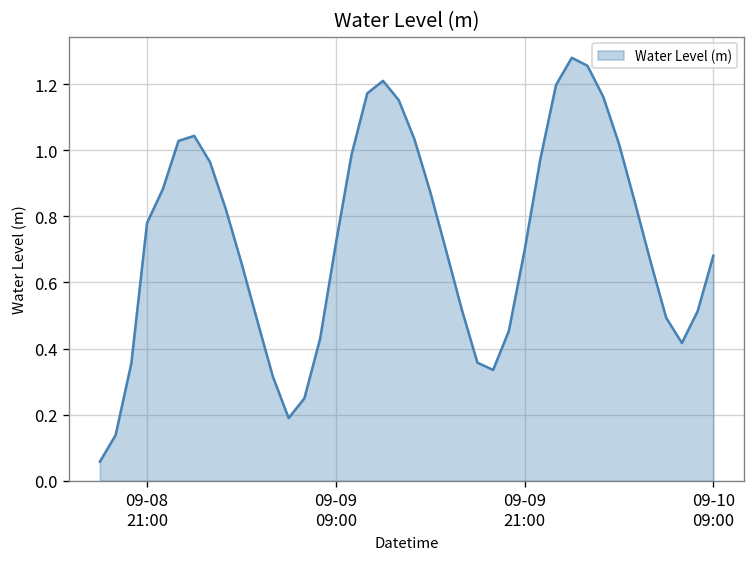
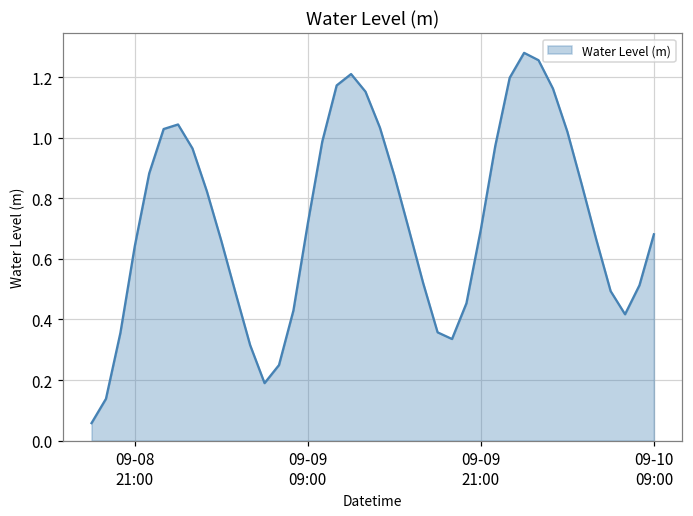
  {
-   "09-08 21:00": 0.78,
+   "09-08 21:00": 0.64,
    "09-09 09:00": 0.72,
    "09-09 21:00": 0.70,
    "09-10 09:00": 0.68
  }
